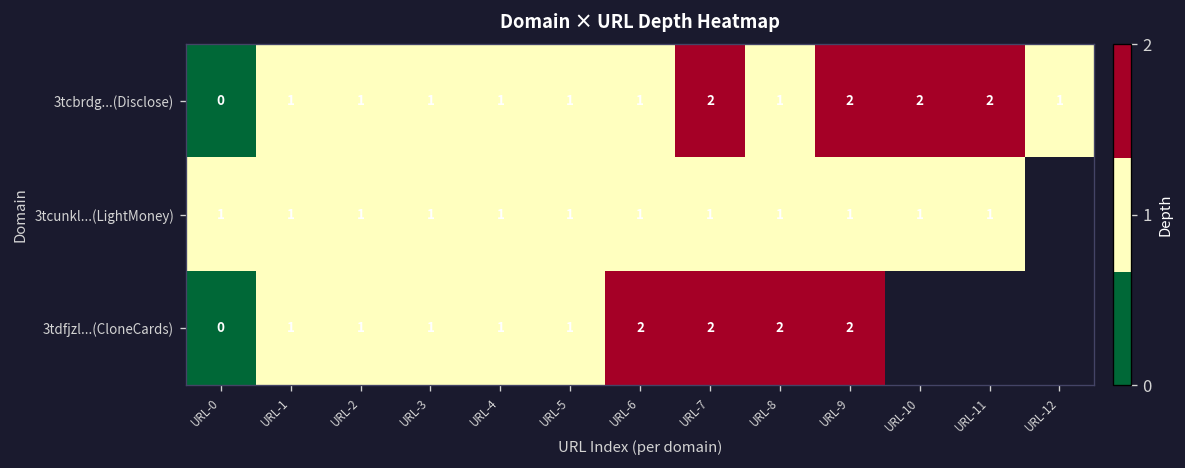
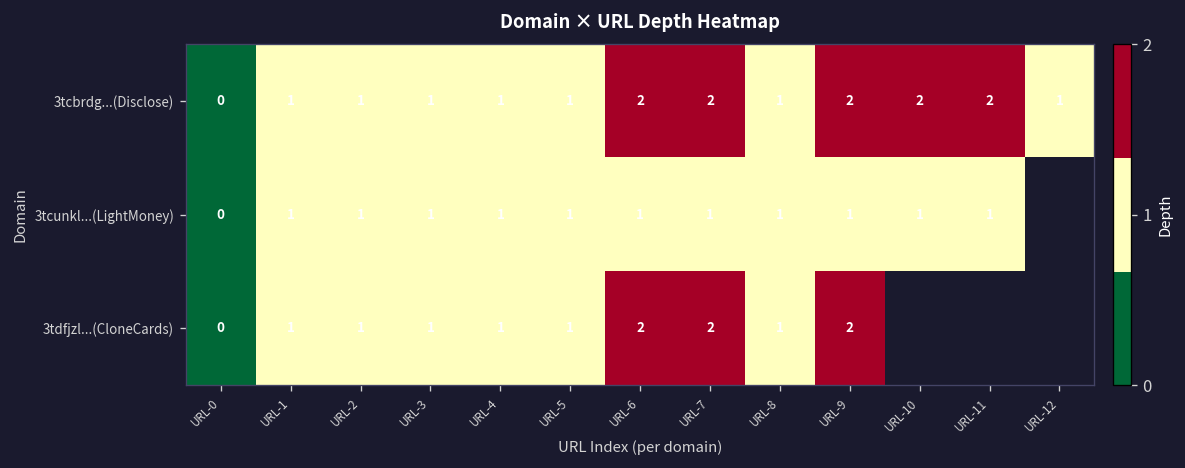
  {
    "3tcbrdg...(Disclose)": {
      "URL-0": 0,
      "URL-1": 1,
      "URL-2": 1,
      "URL-3": 1,
      "URL-4": 1,
      "URL-5": 1,
-     "URL-6": 1,
+     "URL-6": 2,
      "URL-7": 2,
      "URL-8": 1,
      "URL-9": 2,
      "URL-10": 2,
      "URL-11": 2,
      "URL-12": 1
    },
    "3tcunkl...(LightMoney)": {
-     "URL-0": 1,
+     "URL-0": 0,
      "URL-1": 1,
      "URL-2": 1,
      "URL-3": 1,
      "URL-4": 1,
      "URL-5": 1,
      "URL-6": 1,
      "URL-7": 1,
      "URL-8": 1,
      "URL-9": 1,
      "URL-10": 1,
      "URL-11": 1
    },
    "3tdfjzl...(CloneCards)": {
      "URL-0": 0,
      "URL-1": 1,
      "URL-2": 1,
      "URL-3": 1,
      "URL-4": 1,
      "URL-5": 1,
      "URL-6": 2,
      "URL-7": 2,
-     "URL-8": 2,
+     "URL-8": 1,
      "URL-9": 2
    }
  }
